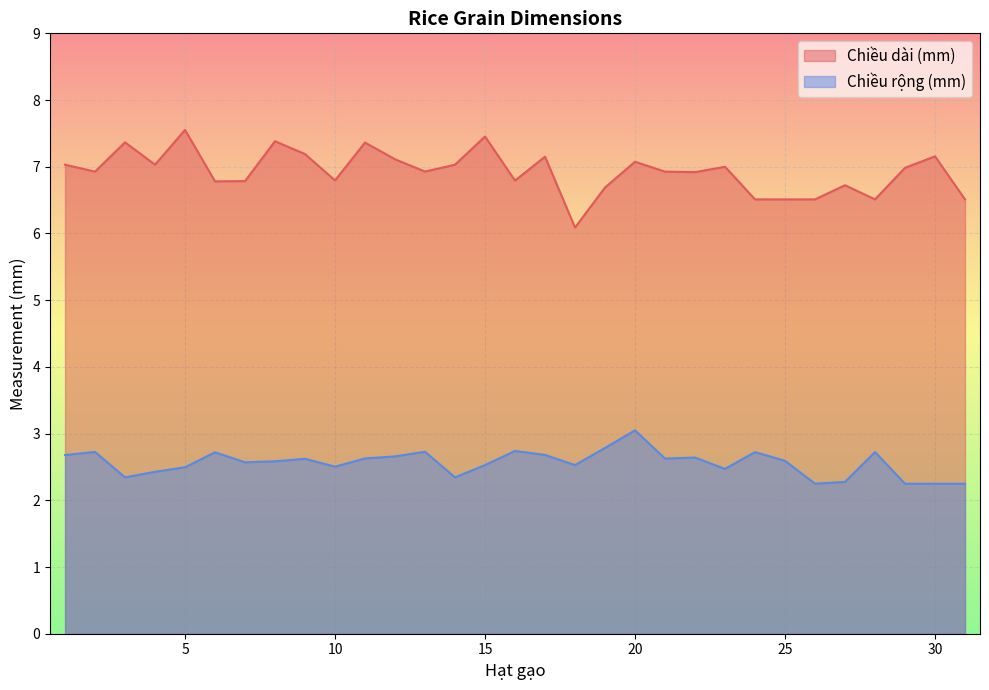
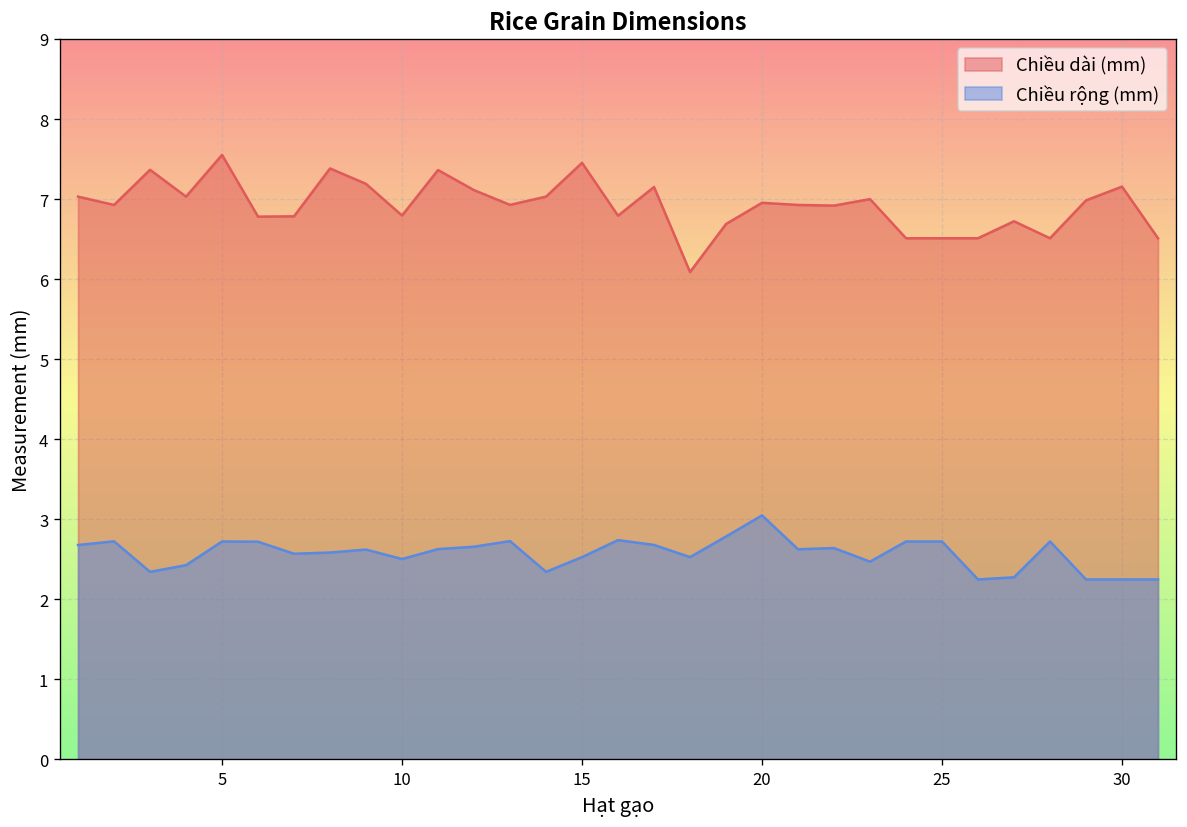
  {
    "Chiều dài (mm)": {
      "5": 7.6,
      "10": 6.8,
      "15": 7.5,
-     "20": 7.1,
+     "20": 7.0,
      "25": 6.5,
      "30": 7.2
    },
    "Chiều rộng (mm)": {
-     "5": 2.5,
+     "5": 2.7,
      "10": 2.5,
      "15": 2.5,
      "20": 3.0,
-     "25": 2.6,
+     "25": 2.7,
      "30": 2.2
    }
  }
